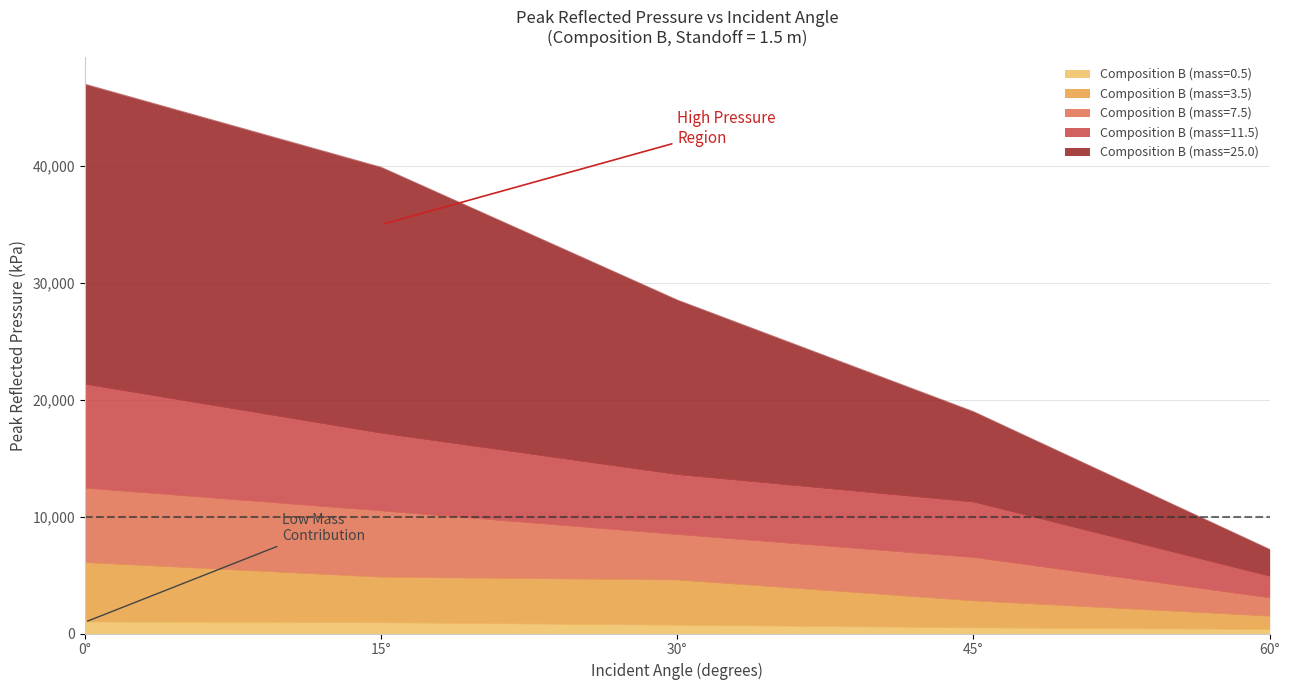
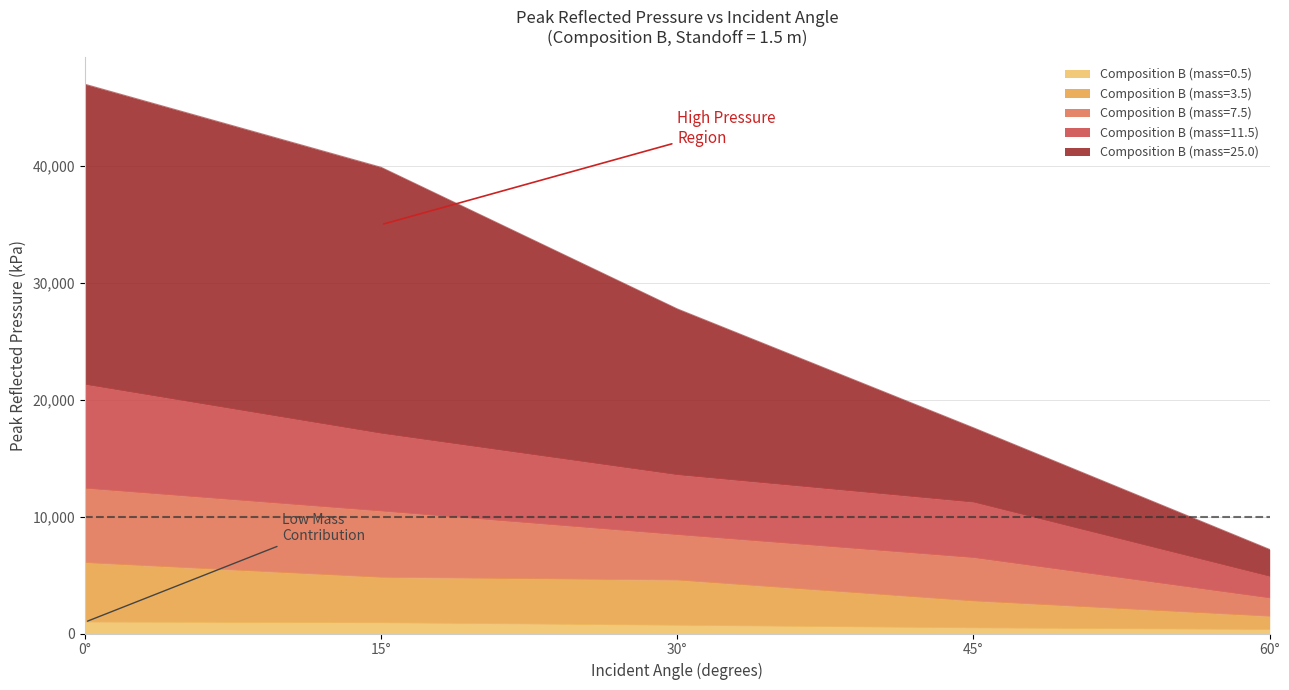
  {
    "Composition B (mass=25.0)": {
      "0°": "25,700",
      "15°": "22,800",
-     "30°": "15,000",
-     "45°": "7,700",
+     "30°": "14,200",
+     "45°": "6,400",
      "60°": "2,300"
    }
  }
